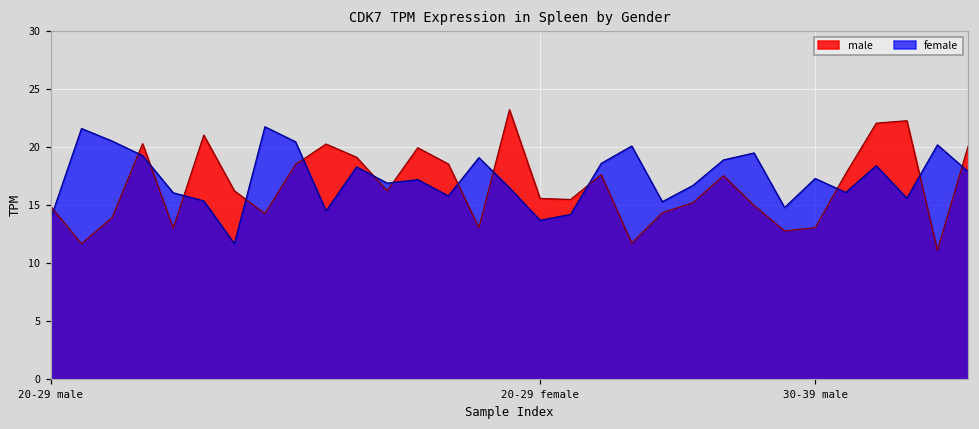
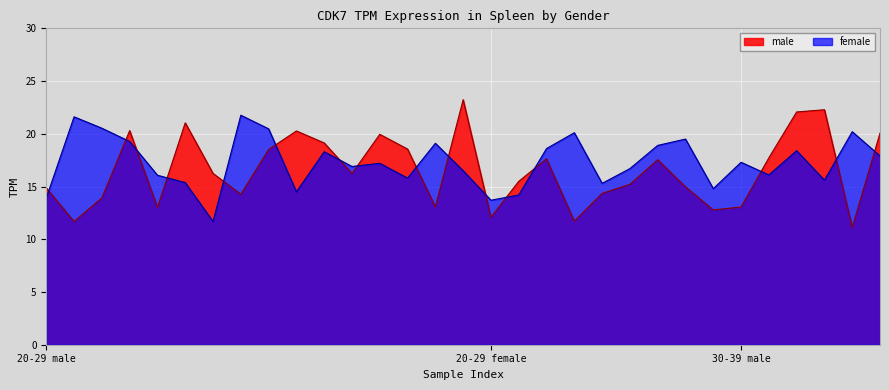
  {
    "male": {
      "20-29 male": 14.9,
-     "20-29 female": 15.6,
+     "20-29 female": 12.1,
      "30-39 male": 13.1
    },
    "female": {
      "20-29 male": 13.9,
      "20-29 female": 13.7,
      "30-39 male": 17.3
    }
  }
